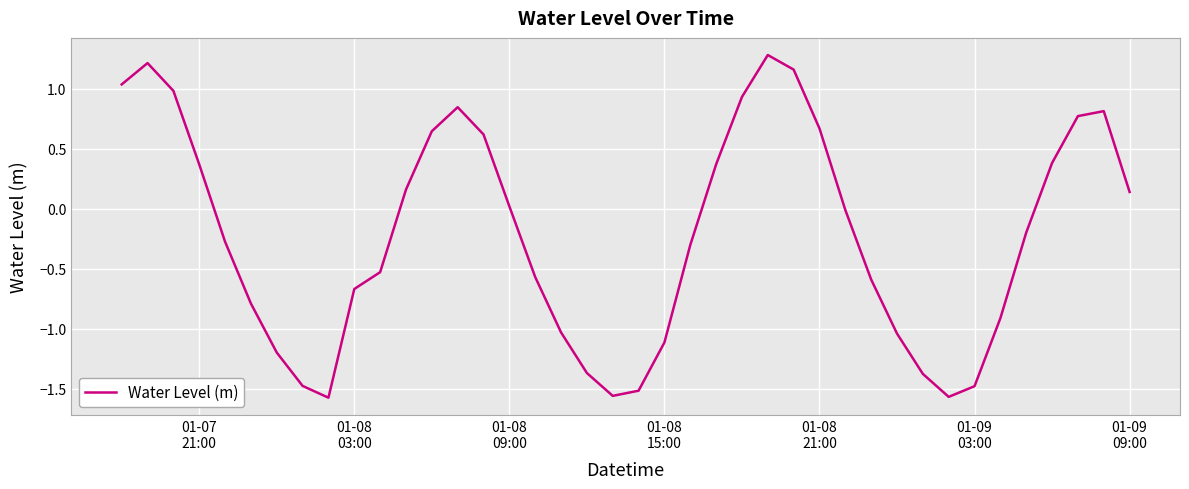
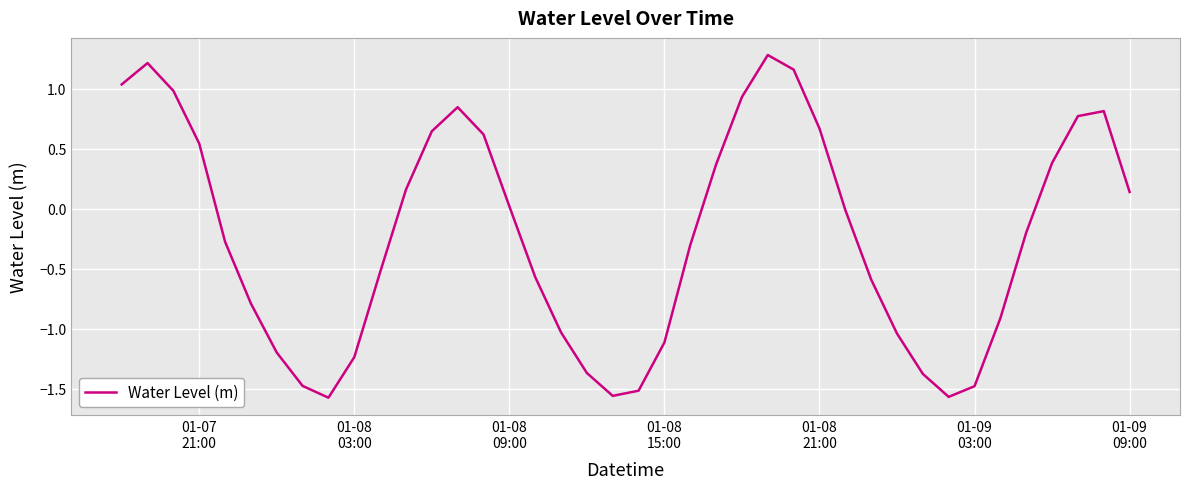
  {
-   "01-07 21:00": 0.37,
-   "01-08 03:00": -0.67,
+   "01-07 21:00": 0.54,
+   "01-08 03:00": -1.24,
    "01-08 09:00": 0.02,
    "01-08 15:00": -1.12,
    "01-08 21:00": 0.67,
    "01-09 03:00": -1.48,
    "01-09 09:00": 0.14
  }
